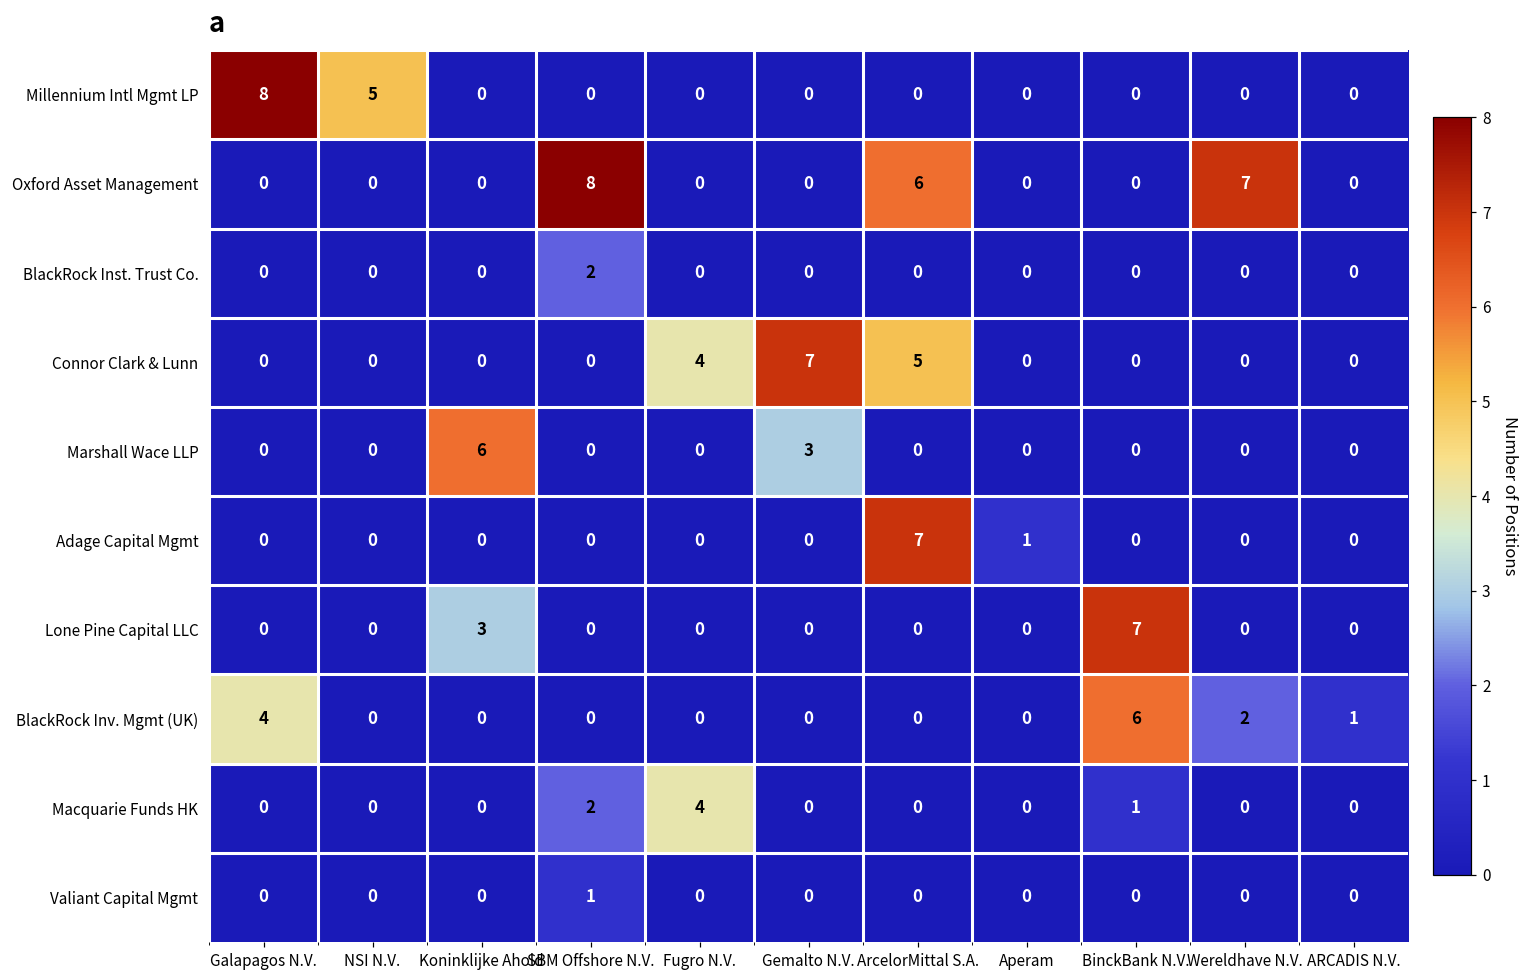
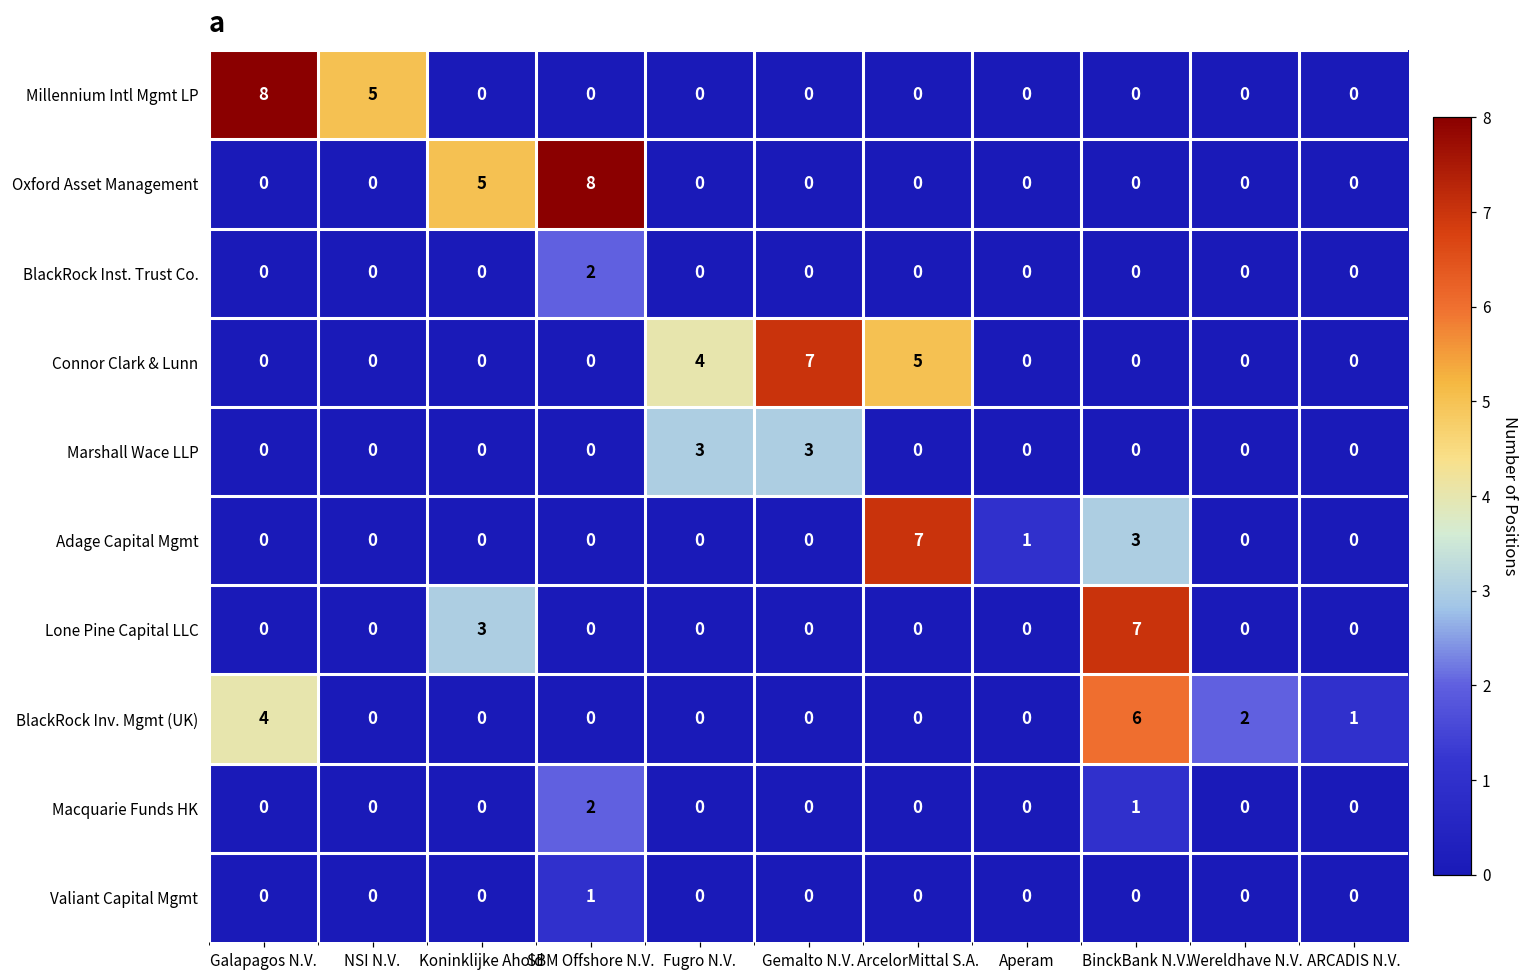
  {
    "Millennium Intl Mgmt LP": {
      "Galapagos N.V.": 8,
      "NSI N.V.": 5,
      "Koninklijke Ahold": 0,
      "SBM Offshore N.V.": 0,
      "Fugro N.V.": 0,
      "Gemalto N.V.": 0,
      "ArcelorMittal S.A.": 0,
      "Aperam": 0,
      "BinckBank N.V.": 0,
      "Wereldhave N.V.": 0,
      "ARCADIS N.V.": 0
    },
    "Oxford Asset Management": {
      "Galapagos N.V.": 0,
      "NSI N.V.": 0,
-     "Koninklijke Ahold": 0,
+     "Koninklijke Ahold": 5,
      "SBM Offshore N.V.": 8,
      "Fugro N.V.": 0,
      "Gemalto N.V.": 0,
-     "ArcelorMittal S.A.": 6,
+     "ArcelorMittal S.A.": 0,
      "Aperam": 0,
      "BinckBank N.V.": 0,
-     "Wereldhave N.V.": 7,
+     "Wereldhave N.V.": 0,
      "ARCADIS N.V.": 0
    },
    "BlackRock Inst. Trust Co.": {
      "Galapagos N.V.": 0,
      "NSI N.V.": 0,
      "Koninklijke Ahold": 0,
      "SBM Offshore N.V.": 2,
      "Fugro N.V.": 0,
      "Gemalto N.V.": 0,
      "ArcelorMittal S.A.": 0,
      "Aperam": 0,
      "BinckBank N.V.": 0,
      "Wereldhave N.V.": 0,
      "ARCADIS N.V.": 0
    },
    "Connor Clark & Lunn": {
      "Galapagos N.V.": 0,
      "NSI N.V.": 0,
      "Koninklijke Ahold": 0,
      "SBM Offshore N.V.": 0,
      "Fugro N.V.": 4,
      "Gemalto N.V.": 7,
      "ArcelorMittal S.A.": 5,
      "Aperam": 0,
      "BinckBank N.V.": 0,
      "Wereldhave N.V.": 0,
      "ARCADIS N.V.": 0
    },
    "Marshall Wace LLP": {
      "Galapagos N.V.": 0,
      "NSI N.V.": 0,
-     "Koninklijke Ahold": 6,
+     "Koninklijke Ahold": 0,
      "SBM Offshore N.V.": 0,
-     "Fugro N.V.": 0,
+     "Fugro N.V.": 3,
      "Gemalto N.V.": 3,
      "ArcelorMittal S.A.": 0,
      "Aperam": 0,
      "BinckBank N.V.": 0,
      "Wereldhave N.V.": 0,
      "ARCADIS N.V.": 0
    },
    "Adage Capital Mgmt": {
      "Galapagos N.V.": 0,
      "NSI N.V.": 0,
      "Koninklijke Ahold": 0,
      "SBM Offshore N.V.": 0,
      "Fugro N.V.": 0,
      "Gemalto N.V.": 0,
      "ArcelorMittal S.A.": 7,
      "Aperam": 1,
-     "BinckBank N.V.": 0,
+     "BinckBank N.V.": 3,
      "Wereldhave N.V.": 0,
      "ARCADIS N.V.": 0
    },
    "Lone Pine Capital LLC": {
      "Galapagos N.V.": 0,
      "NSI N.V.": 0,
      "Koninklijke Ahold": 3,
      "SBM Offshore N.V.": 0,
      "Fugro N.V.": 0,
      "Gemalto N.V.": 0,
      "ArcelorMittal S.A.": 0,
      "Aperam": 0,
      "BinckBank N.V.": 7,
      "Wereldhave N.V.": 0,
      "ARCADIS N.V.": 0
    },
    "BlackRock Inv. Mgmt (UK)": {
      "Galapagos N.V.": 4,
      "NSI N.V.": 0,
      "Koninklijke Ahold": 0,
      "SBM Offshore N.V.": 0,
      "Fugro N.V.": 0,
      "Gemalto N.V.": 0,
      "ArcelorMittal S.A.": 0,
      "Aperam": 0,
      "BinckBank N.V.": 6,
      "Wereldhave N.V.": 2,
      "ARCADIS N.V.": 1
    },
    "Macquarie Funds HK": {
      "Galapagos N.V.": 0,
      "NSI N.V.": 0,
      "Koninklijke Ahold": 0,
      "SBM Offshore N.V.": 2,
-     "Fugro N.V.": 4,
+     "Fugro N.V.": 0,
      "Gemalto N.V.": 0,
      "ArcelorMittal S.A.": 0,
      "Aperam": 0,
      "BinckBank N.V.": 1,
      "Wereldhave N.V.": 0,
      "ARCADIS N.V.": 0
    },
    "Valiant Capital Mgmt": {
      "Galapagos N.V.": 0,
      "NSI N.V.": 0,
      "Koninklijke Ahold": 0,
      "SBM Offshore N.V.": 1,
      "Fugro N.V.": 0,
      "Gemalto N.V.": 0,
      "ArcelorMittal S.A.": 0,
      "Aperam": 0,
      "BinckBank N.V.": 0,
      "Wereldhave N.V.": 0,
      "ARCADIS N.V.": 0
    }
  }
